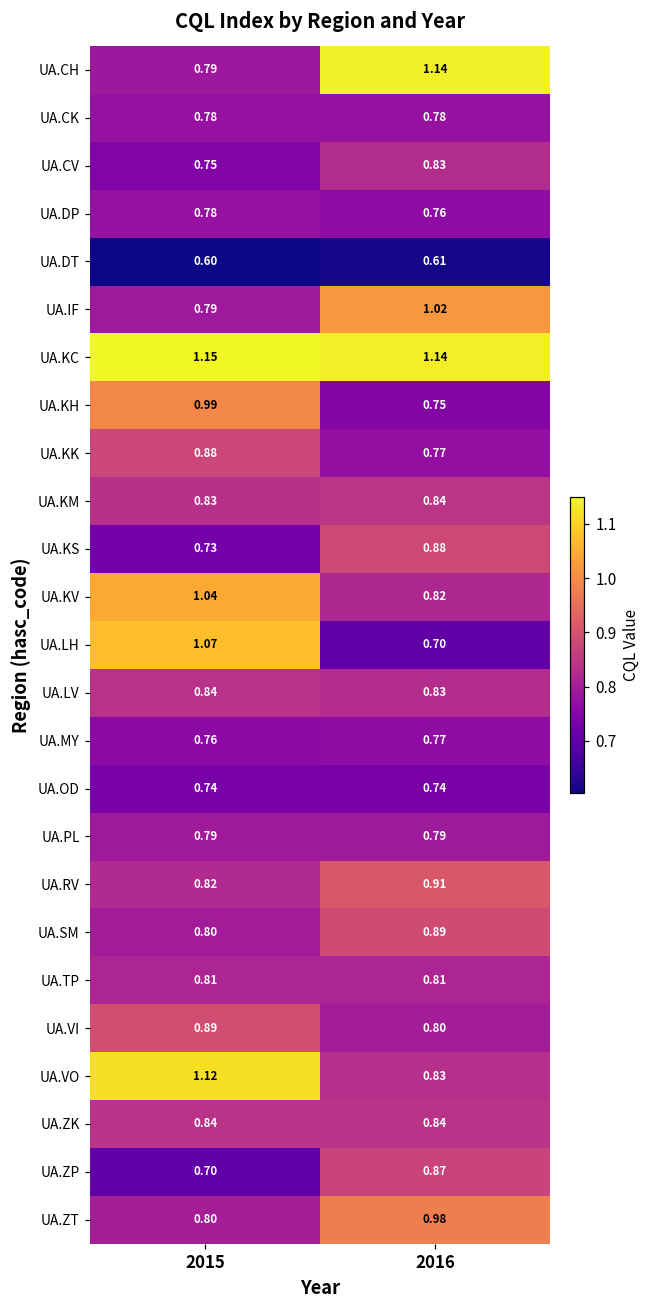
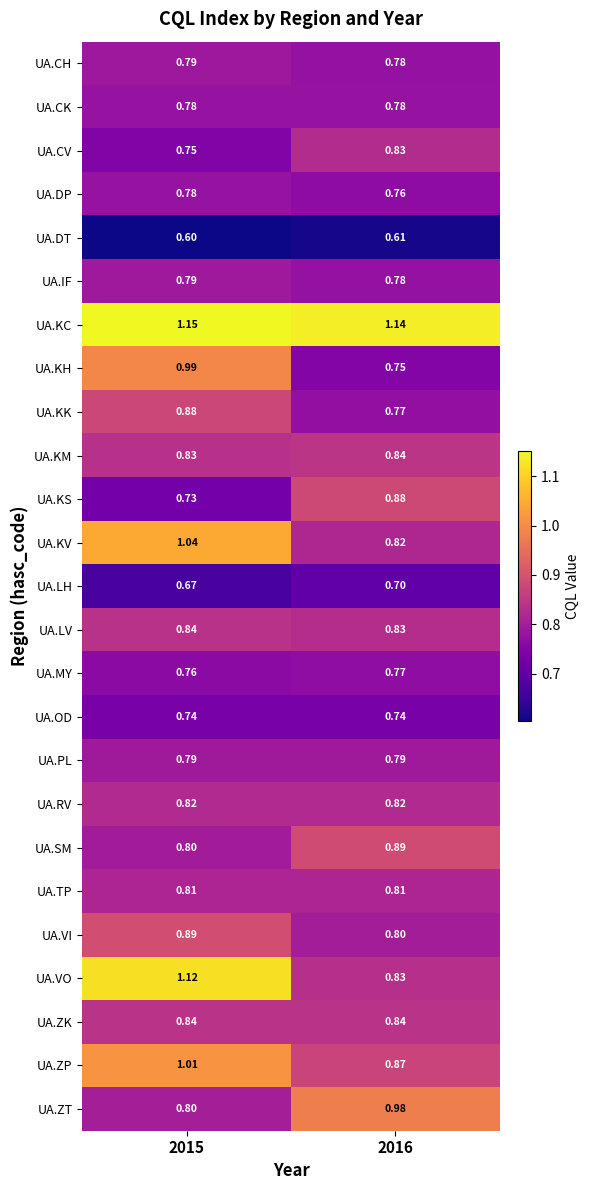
  {
    "UA.CH": {
      "2015": 0.79,
-     "2016": 1.14
+     "2016": 0.78
    },
    "UA.CK": {
      "2015": 0.78,
      "2016": 0.78
    },
    "UA.CV": {
      "2015": 0.75,
      "2016": 0.83
    },
    "UA.DP": {
      "2015": 0.78,
      "2016": 0.76
    },
    "UA.DT": {
      "2015": 0.60,
      "2016": 0.61
    },
    "UA.IF": {
      "2015": 0.79,
-     "2016": 1.02
+     "2016": 0.78
    },
    "UA.KC": {
      "2015": 1.15,
      "2016": 1.14
    },
    "UA.KH": {
      "2015": 0.99,
      "2016": 0.75
    },
    "UA.KK": {
      "2015": 0.88,
      "2016": 0.77
    },
    "UA.KM": {
      "2015": 0.83,
      "2016": 0.84
    },
    "UA.KS": {
      "2015": 0.73,
      "2016": 0.88
    },
    "UA.KV": {
      "2015": 1.04,
      "2016": 0.82
    },
    "UA.LH": {
-     "2015": 1.07,
+     "2015": 0.67,
      "2016": 0.70
    },
    "UA.LV": {
      "2015": 0.84,
      "2016": 0.83
    },
    "UA.MY": {
      "2015": 0.76,
      "2016": 0.77
    },
    "UA.OD": {
      "2015": 0.74,
      "2016": 0.74
    },
    "UA.PL": {
      "2015": 0.79,
      "2016": 0.79
    },
    "UA.RV": {
      "2015": 0.82,
-     "2016": 0.91
+     "2016": 0.82
    },
    "UA.SM": {
      "2015": 0.80,
      "2016": 0.89
    },
    "UA.TP": {
      "2015": 0.81,
      "2016": 0.81
    },
    "UA.VI": {
      "2015": 0.89,
      "2016": 0.80
    },
    "UA.VO": {
      "2015": 1.12,
      "2016": 0.83
    },
    "UA.ZK": {
      "2015": 0.84,
      "2016": 0.84
    },
    "UA.ZP": {
-     "2015": 0.70,
+     "2015": 1.01,
      "2016": 0.87
    },
    "UA.ZT": {
      "2015": 0.80,
      "2016": 0.98
    }
  }
